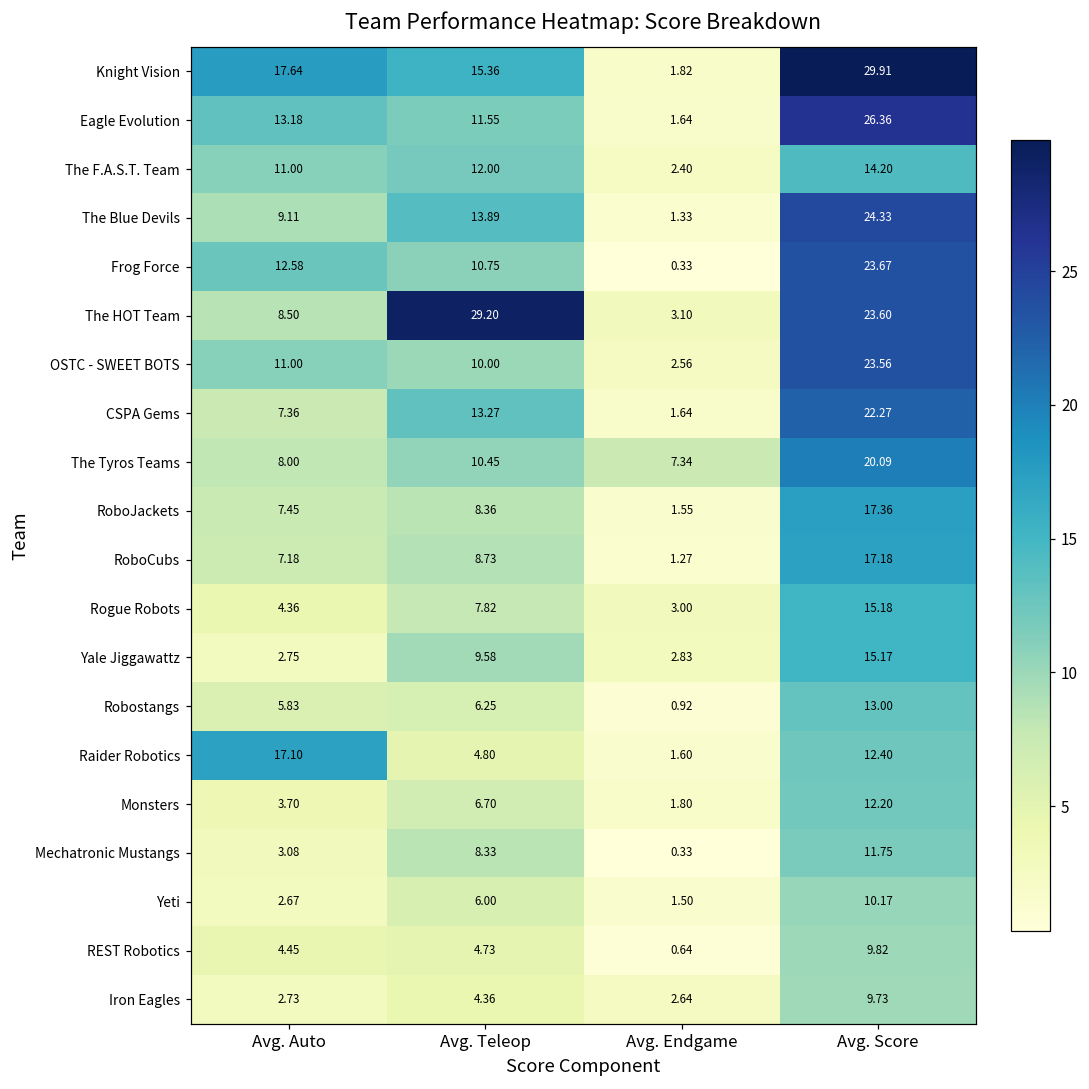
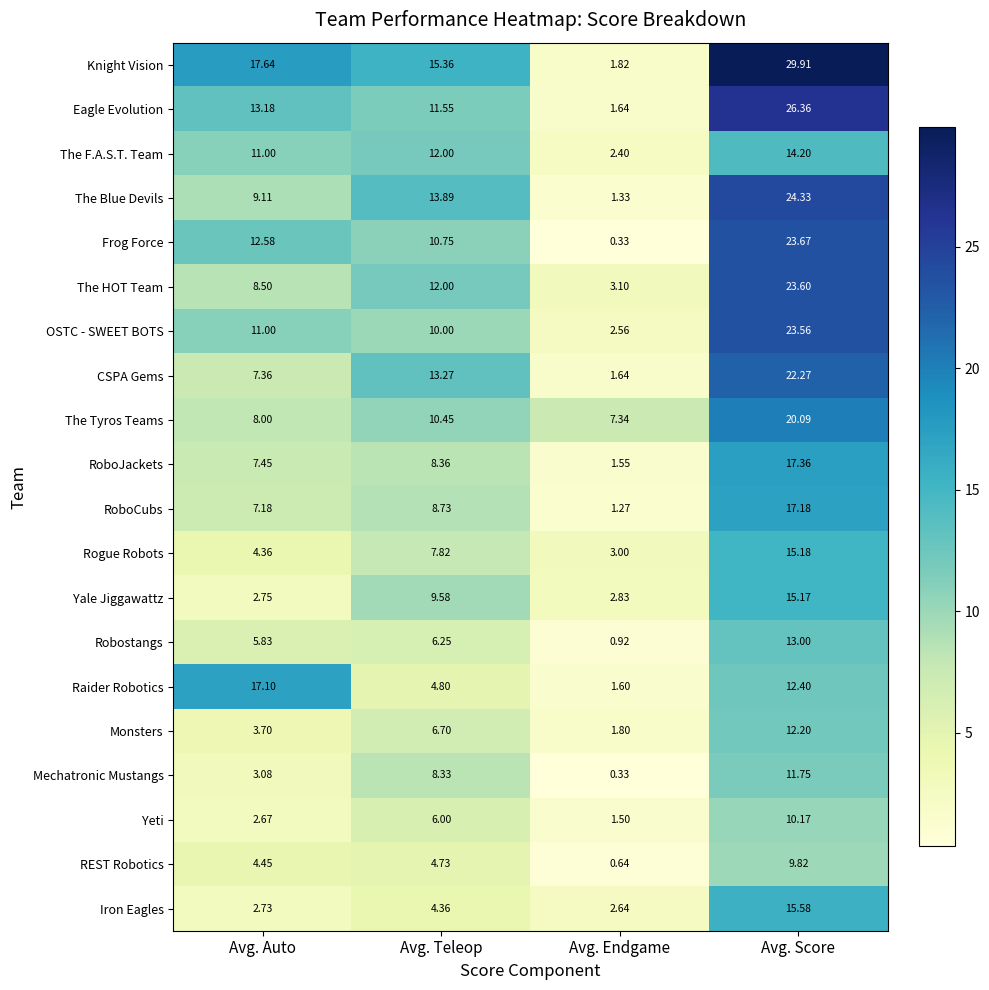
  {
    "Knight Vision": {
      "Avg. Auto": 17.64,
      "Avg. Teleop": 15.36,
      "Avg. Endgame": 1.82,
      "Avg. Score": 29.91
    },
    "Eagle Evolution": {
      "Avg. Auto": 13.18,
      "Avg. Teleop": 11.55,
      "Avg. Endgame": 1.64,
      "Avg. Score": 26.36
    },
    "The F.A.S.T. Team": {
      "Avg. Auto": 11.00,
      "Avg. Teleop": 12.00,
      "Avg. Endgame": 2.40,
      "Avg. Score": 14.20
    },
    "The Blue Devils": {
      "Avg. Auto": 9.11,
      "Avg. Teleop": 13.89,
      "Avg. Endgame": 1.33,
      "Avg. Score": 24.33
    },
    "Frog Force": {
      "Avg. Auto": 12.58,
      "Avg. Teleop": 10.75,
      "Avg. Endgame": 0.33,
      "Avg. Score": 23.67
    },
    "The HOT Team": {
      "Avg. Auto": 8.50,
-     "Avg. Teleop": 29.20,
+     "Avg. Teleop": 12.00,
      "Avg. Endgame": 3.10,
      "Avg. Score": 23.60
    },
    "OSTC - SWEET BOTS": {
      "Avg. Auto": 11.00,
      "Avg. Teleop": 10.00,
      "Avg. Endgame": 2.56,
      "Avg. Score": 23.56
    },
    "CSPA Gems": {
      "Avg. Auto": 7.36,
      "Avg. Teleop": 13.27,
      "Avg. Endgame": 1.64,
      "Avg. Score": 22.27
    },
    "The Tyros Teams": {
      "Avg. Auto": 8.00,
      "Avg. Teleop": 10.45,
      "Avg. Endgame": 7.34,
      "Avg. Score": 20.09
    },
    "RoboJackets": {
      "Avg. Auto": 7.45,
      "Avg. Teleop": 8.36,
      "Avg. Endgame": 1.55,
      "Avg. Score": 17.36
    },
    "RoboCubs": {
      "Avg. Auto": 7.18,
      "Avg. Teleop": 8.73,
      "Avg. Endgame": 1.27,
      "Avg. Score": 17.18
    },
    "Rogue Robots": {
      "Avg. Auto": 4.36,
      "Avg. Teleop": 7.82,
      "Avg. Endgame": 3.00,
      "Avg. Score": 15.18
    },
    "Yale Jiggawattz": {
      "Avg. Auto": 2.75,
      "Avg. Teleop": 9.58,
      "Avg. Endgame": 2.83,
      "Avg. Score": 15.17
    },
    "Robostangs": {
      "Avg. Auto": 5.83,
      "Avg. Teleop": 6.25,
      "Avg. Endgame": 0.92,
      "Avg. Score": 13.00
    },
    "Raider Robotics": {
      "Avg. Auto": 17.10,
      "Avg. Teleop": 4.80,
      "Avg. Endgame": 1.60,
      "Avg. Score": 12.40
    },
    "Monsters": {
      "Avg. Auto": 3.70,
      "Avg. Teleop": 6.70,
      "Avg. Endgame": 1.80,
      "Avg. Score": 12.20
    },
    "Mechatronic Mustangs": {
      "Avg. Auto": 3.08,
      "Avg. Teleop": 8.33,
      "Avg. Endgame": 0.33,
      "Avg. Score": 11.75
    },
    "Yeti": {
      "Avg. Auto": 2.67,
      "Avg. Teleop": 6.00,
      "Avg. Endgame": 1.50,
      "Avg. Score": 10.17
    },
    "REST Robotics": {
      "Avg. Auto": 4.45,
      "Avg. Teleop": 4.73,
      "Avg. Endgame": 0.64,
      "Avg. Score": 9.82
    },
    "Iron Eagles": {
      "Avg. Auto": 2.73,
      "Avg. Teleop": 4.36,
      "Avg. Endgame": 2.64,
-     "Avg. Score": 9.73
+     "Avg. Score": 15.58
    }
  }
